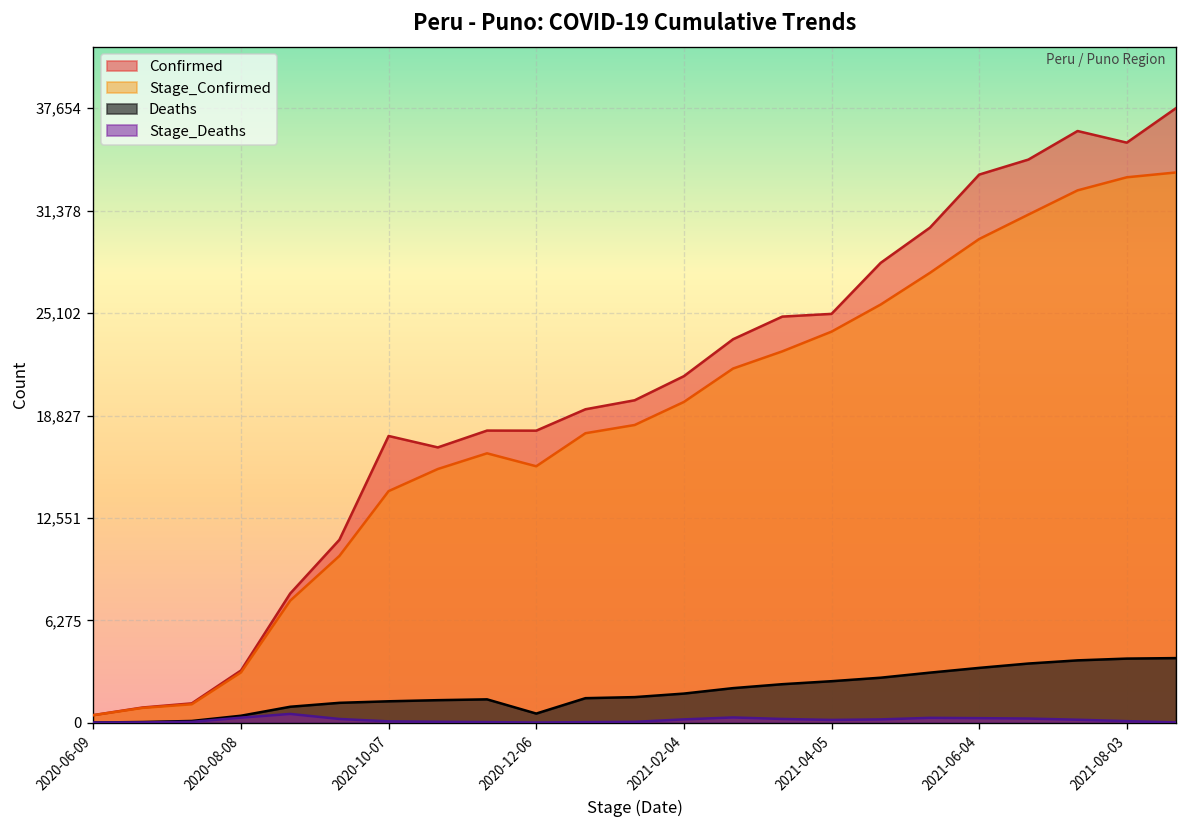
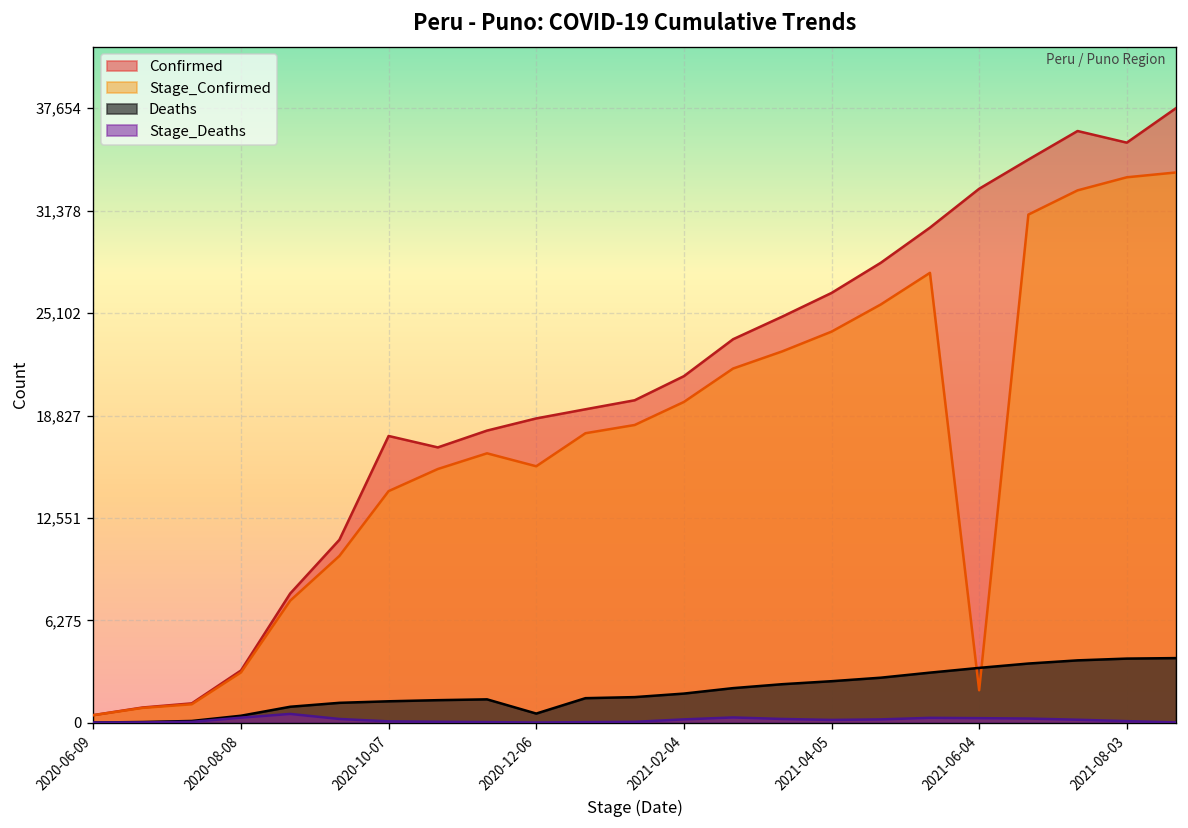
  {
    "Confirmed": {
      "2020-10-07": "17,600",
-     "2020-12-06": "17,900",
+     "2020-12-06": "18,700",
      "2021-02-04": "21,200",
-     "2021-04-05": "25,100",
-     "2021-06-04": "33,600",
+     "2021-04-05": "26,300",
+     "2021-06-04": "32,700",
      "2021-08-03": "35,500"
    },
    "Stage_Confirmed": {
      "2020-10-07": "14,200",
      "2020-12-06": "15,700",
      "2021-02-04": "19,700",
      "2021-04-05": "24,000",
-     "2021-06-04": "29,600",
+     "2021-06-04": "2,000",
      "2021-08-03": "33,400"
    },
    "Deaths": {
      "2020-10-07": "1,300",
      "2020-12-06": "600",
      "2021-02-04": "1,800",
      "2021-04-05": "2,600",
      "2021-06-04": "3,400",
      "2021-08-03": "3,900"
    },
    "Stage_Deaths": {
      "2020-10-07": "100",
      "2020-12-06": "0",
      "2021-02-04": "200",
      "2021-04-05": "200",
      "2021-06-04": "300",
      "2021-08-03": "100"
    }
  }
